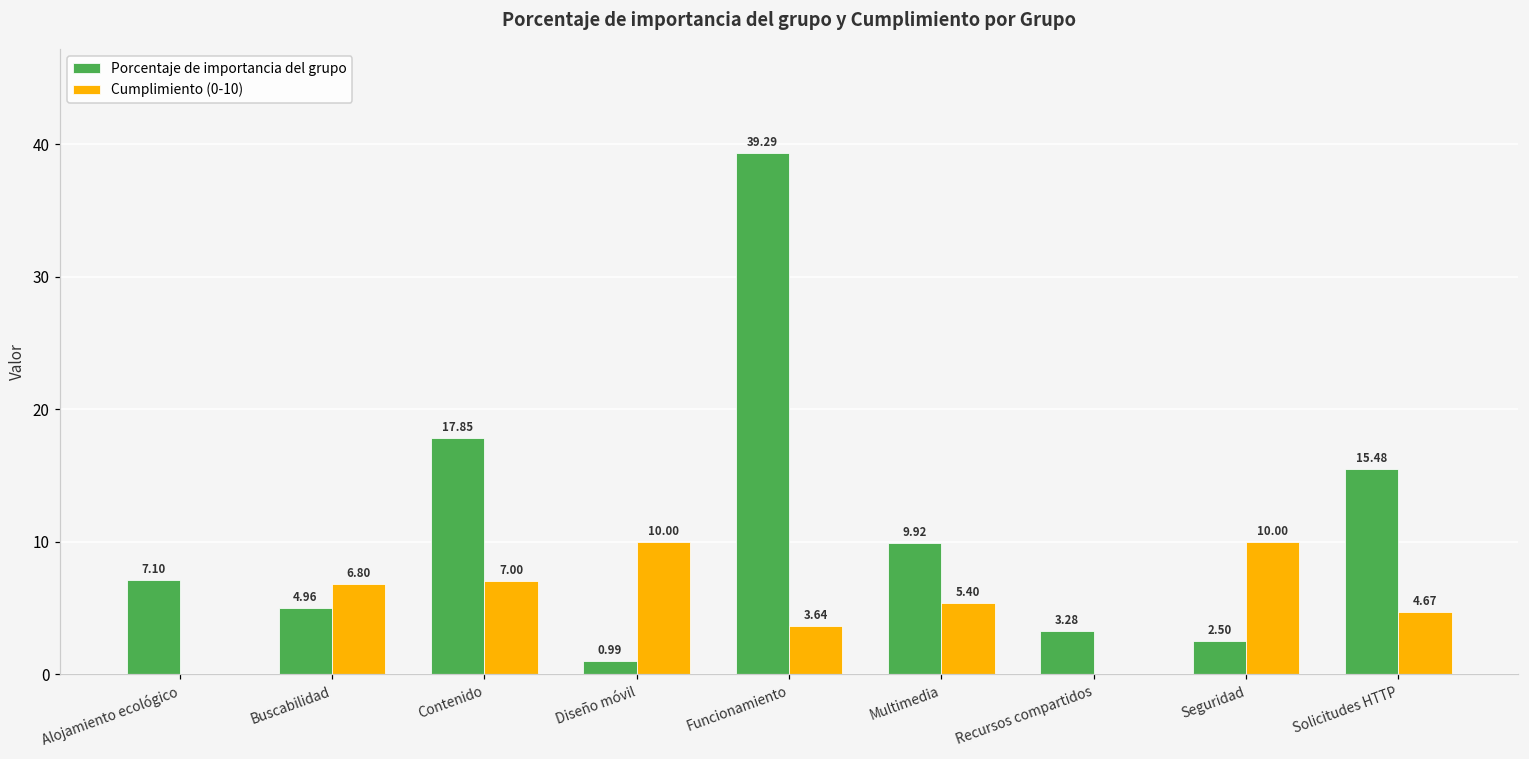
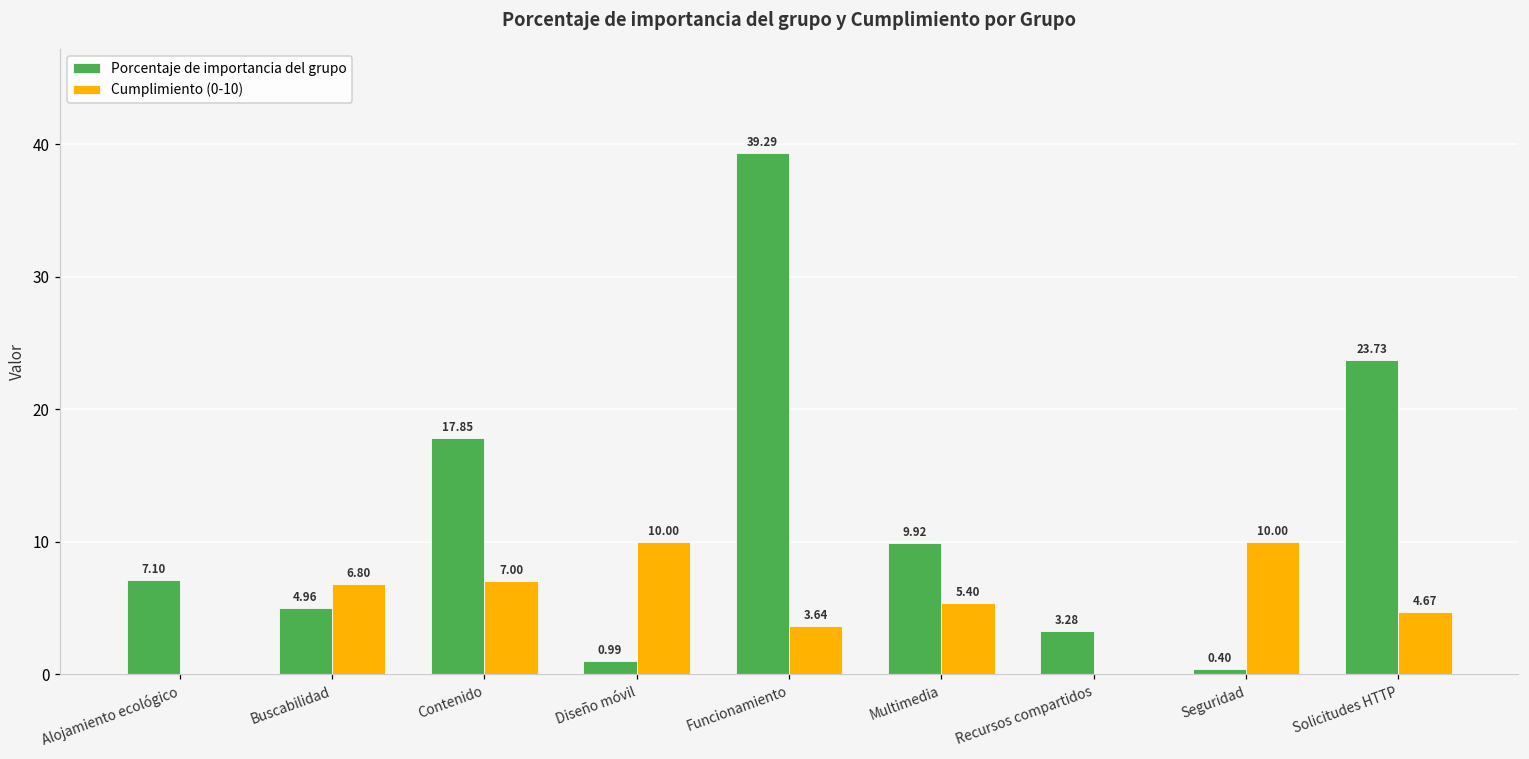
  {
    "Porcentaje de importancia del grupo": {
      "Alojamiento ecológico": 7.10,
      "Buscabilidad": 4.96,
      "Contenido": 17.85,
      "Diseño móvil": 0.99,
      "Funcionamiento": 39.29,
      "Multimedia": 9.92,
      "Recursos compartidos": 3.28,
-     "Seguridad": 2.50,
-     "Solicitudes HTTP": 15.48
+     "Seguridad": 0.40,
+     "Solicitudes HTTP": 23.73
    },
    "Cumplimiento (0-10)": {
      "Buscabilidad": 6.80,
      "Contenido": 7.00,
      "Diseño móvil": 10.00,
      "Funcionamiento": 3.64,
      "Multimedia": 5.40,
      "Seguridad": 10.00,
      "Solicitudes HTTP": 4.67
    }
  }
